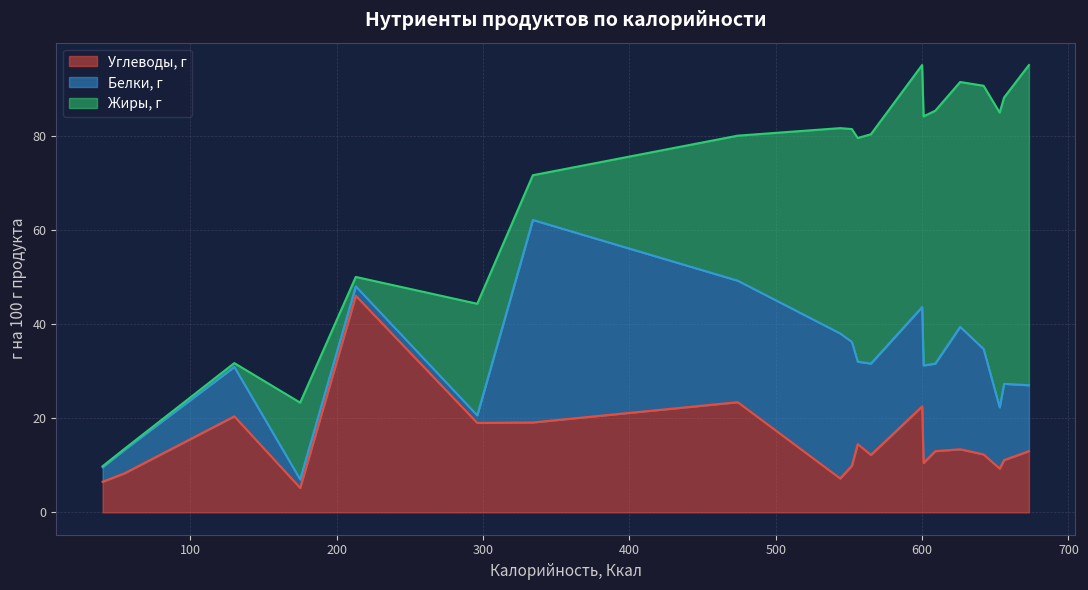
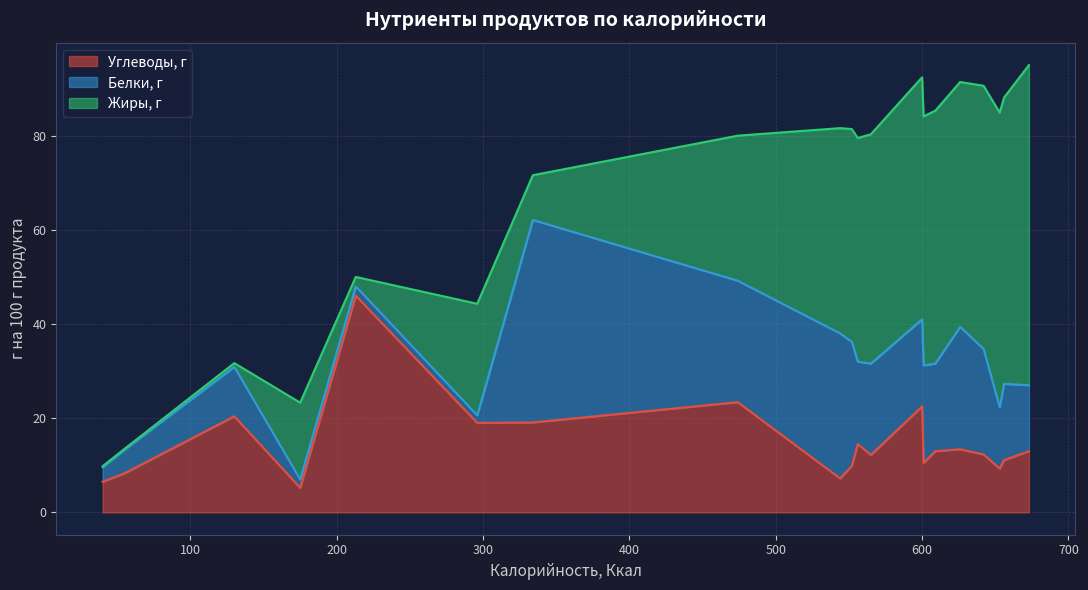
  {
    "Углеводы, г": {
      "600": 23
    },
    "Белки, г": {
-     "600": 21
+     "600": 19
    },
    "Жиры, г": {
      "600": 51
    }
  }
